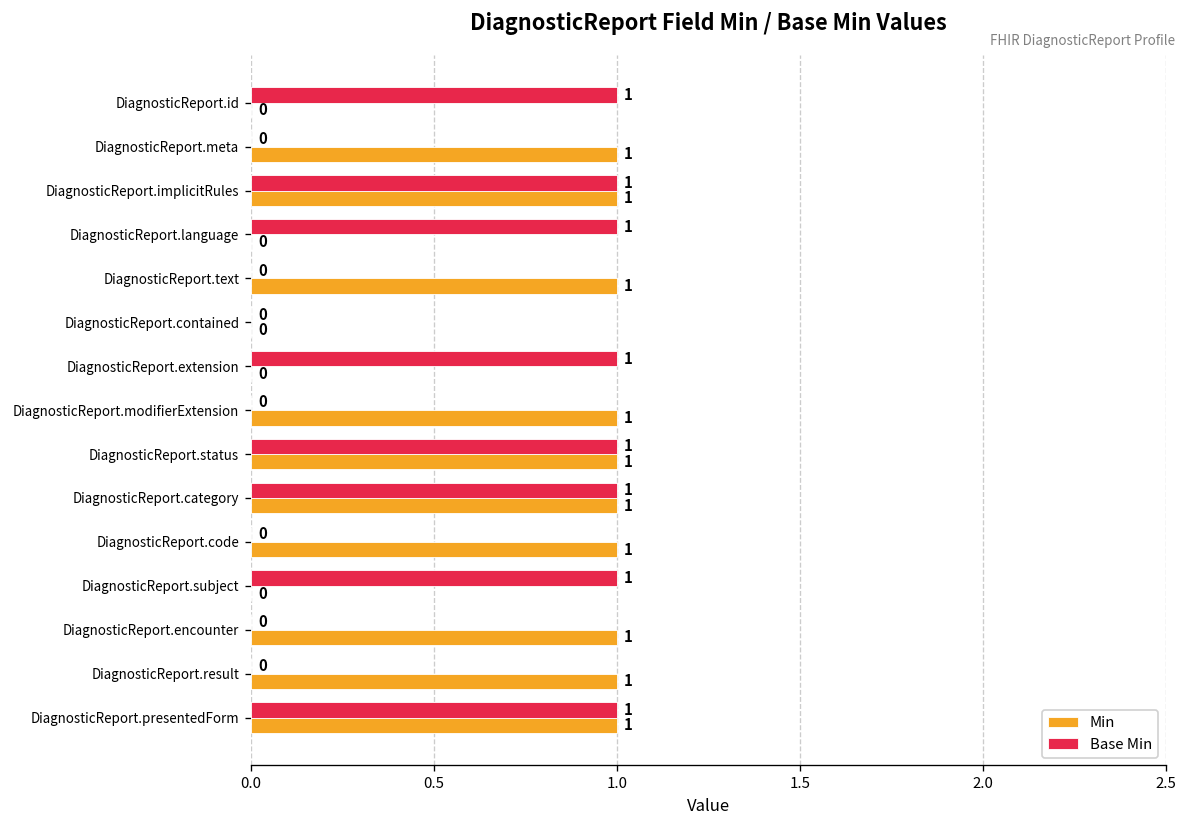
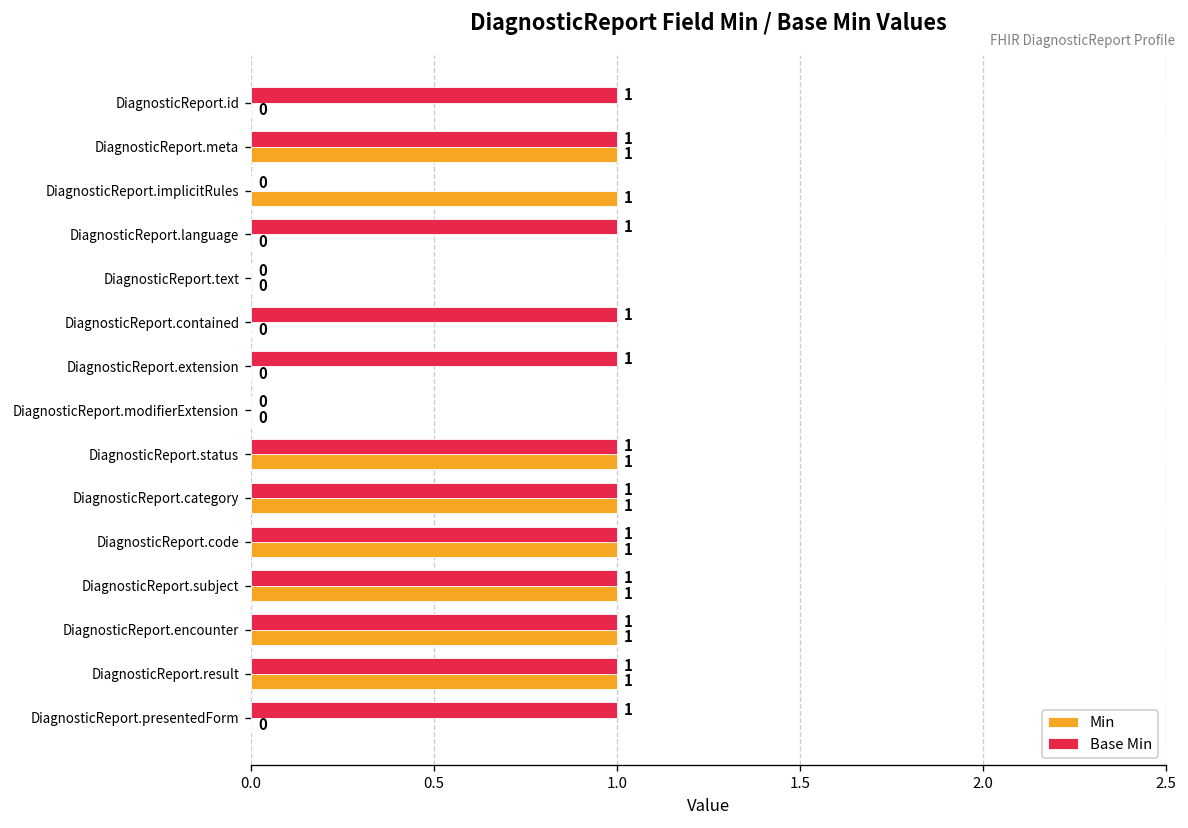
  {
    "Min": {
      "DiagnosticReport.id": 0,
      "DiagnosticReport.meta": 1,
      "DiagnosticReport.implicitRules": 1,
      "DiagnosticReport.language": 0,
-     "DiagnosticReport.text": 1,
+     "DiagnosticReport.text": 0,
      "DiagnosticReport.contained": 0,
      "DiagnosticReport.extension": 0,
-     "DiagnosticReport.modifierExtension": 1,
+     "DiagnosticReport.modifierExtension": 0,
      "DiagnosticReport.status": 1,
      "DiagnosticReport.category": 1,
      "DiagnosticReport.code": 1,
-     "DiagnosticReport.subject": 0,
+     "DiagnosticReport.subject": 1,
      "DiagnosticReport.encounter": 1,
      "DiagnosticReport.result": 1,
-     "DiagnosticReport.presentedForm": 1
+     "DiagnosticReport.presentedForm": 0
    },
    "Base Min": {
      "DiagnosticReport.id": 1,
-     "DiagnosticReport.meta": 0,
-     "DiagnosticReport.implicitRules": 1,
+     "DiagnosticReport.meta": 1,
+     "DiagnosticReport.implicitRules": 0,
      "DiagnosticReport.language": 1,
      "DiagnosticReport.text": 0,
-     "DiagnosticReport.contained": 0,
+     "DiagnosticReport.contained": 1,
      "DiagnosticReport.extension": 1,
      "DiagnosticReport.modifierExtension": 0,
      "DiagnosticReport.status": 1,
      "DiagnosticReport.category": 1,
-     "DiagnosticReport.code": 0,
+     "DiagnosticReport.code": 1,
      "DiagnosticReport.subject": 1,
-     "DiagnosticReport.encounter": 0,
-     "DiagnosticReport.result": 0,
+     "DiagnosticReport.encounter": 1,
+     "DiagnosticReport.result": 1,
      "DiagnosticReport.presentedForm": 1
    }
  }
